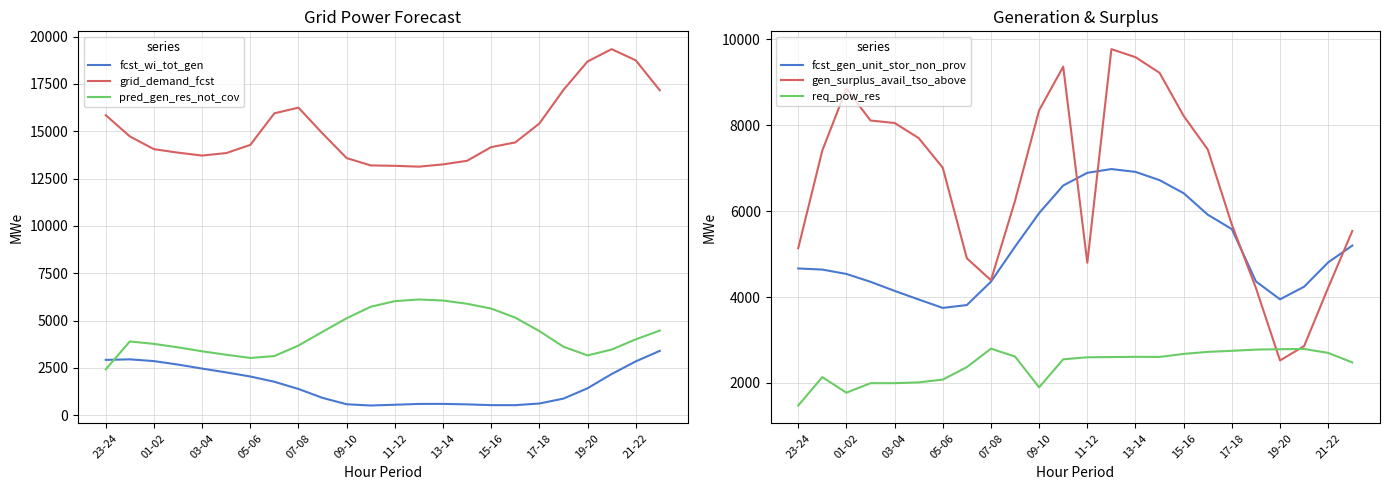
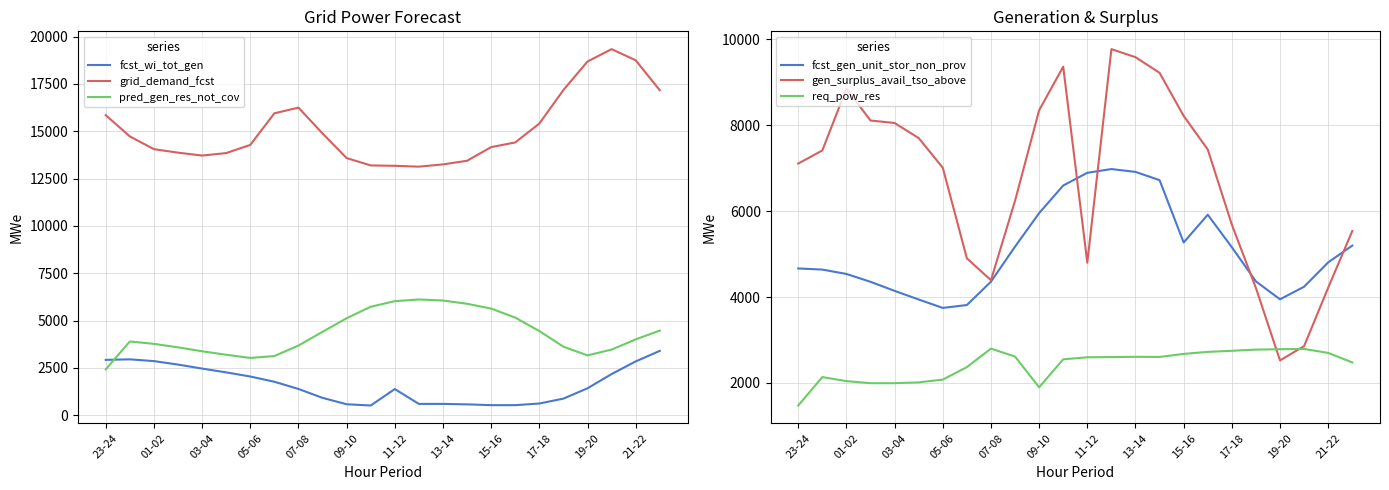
  {
    "Grid Power Forecast": {
      "fcst_wi_tot_gen": {
        "23-24": 2900,
        "01-02": 2900,
        "03-04": 2500,
        "05-06": 2000,
        "07-08": 1400,
        "09-10": 600,
-       "11-12": 600,
+       "11-12": 1400,
        "13-14": 600,
        "15-16": 500,
        "17-18": 600,
        "19-20": 1400,
        "21-22": 2800
      },
      "grid_demand_fcst": {
        "23-24": 15800,
        "01-02": 14100,
        "03-04": 13700,
        "05-06": 14300,
        "07-08": 16200,
        "09-10": 13600,
        "11-12": 13200,
        "13-14": 13200,
        "15-16": 14200,
        "17-18": 15400,
        "19-20": 18700,
        "21-22": 18700
      },
      "pred_gen_res_not_cov": {
        "23-24": 2400,
        "01-02": 3800,
        "03-04": 3400,
        "05-06": 3000,
        "07-08": 3700,
        "09-10": 5100,
        "11-12": 6000,
        "13-14": 6100,
        "15-16": 5600,
        "17-18": 4400,
        "19-20": 3200,
        "21-22": 4000
      }
    },
    "Generation & Surplus": {
      "fcst_gen_unit_stor_non_prov": {
        "23-24": 4700,
        "01-02": 4500,
        "03-04": 4100,
        "05-06": 3700,
        "09-10": 6000,
        "11-12": 6900,
        "13-14": 6900,
-       "15-16": 6400,
-       "17-18": 5600,
+       "15-16": 5300,
+       "17-18": 5200,
        "19-20": 3900,
        "21-22": 4800
      },
      "gen_surplus_avail_tso_above": {
-       "23-24": 5100,
+       "23-24": 7100,
        "03-04": 8100,
        "05-06": 7000,
        "09-10": 8300,
        "11-12": 4800,
        "13-14": 9600,
        "15-16": 8200,
        "17-18": 5700,
        "19-20": 2500,
        "21-22": 4200
      },
      "req_pow_res": {
        "23-24": 1500,
-       "01-02": 1800,
+       "01-02": 2000,
        "03-04": 2000,
        "05-06": 2100,
        "07-08": 2800,
        "09-10": 1900,
        "11-12": 2600,
        "13-14": 2600,
        "15-16": 2700,
        "17-18": 2700,
        "19-20": 2800,
        "21-22": 2700
      }
    }
  }
